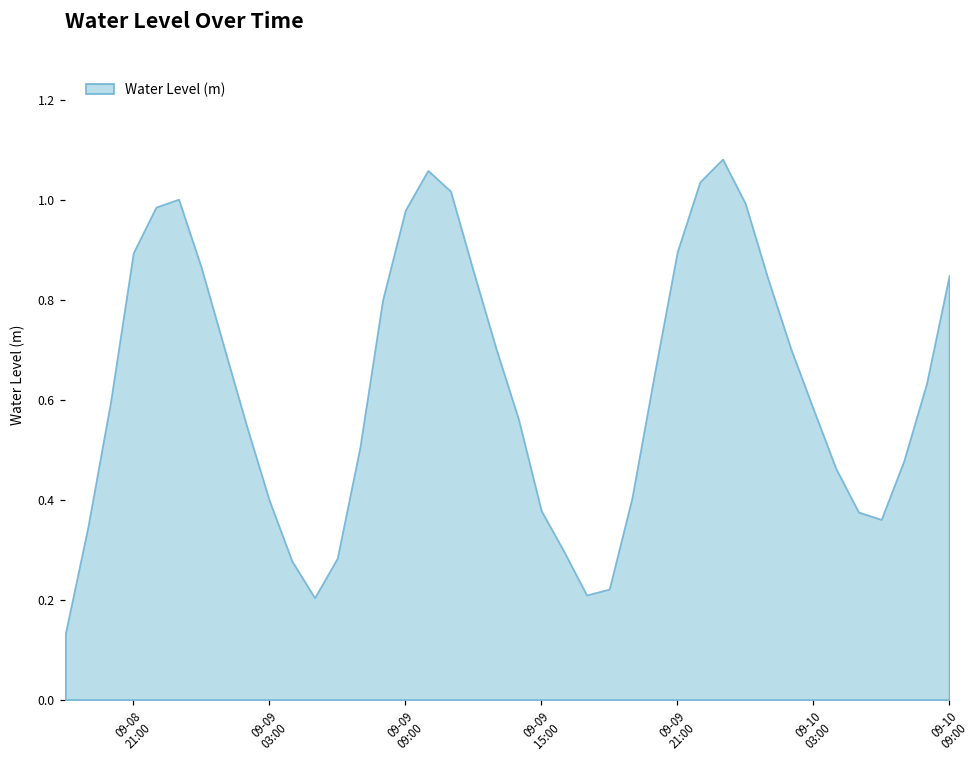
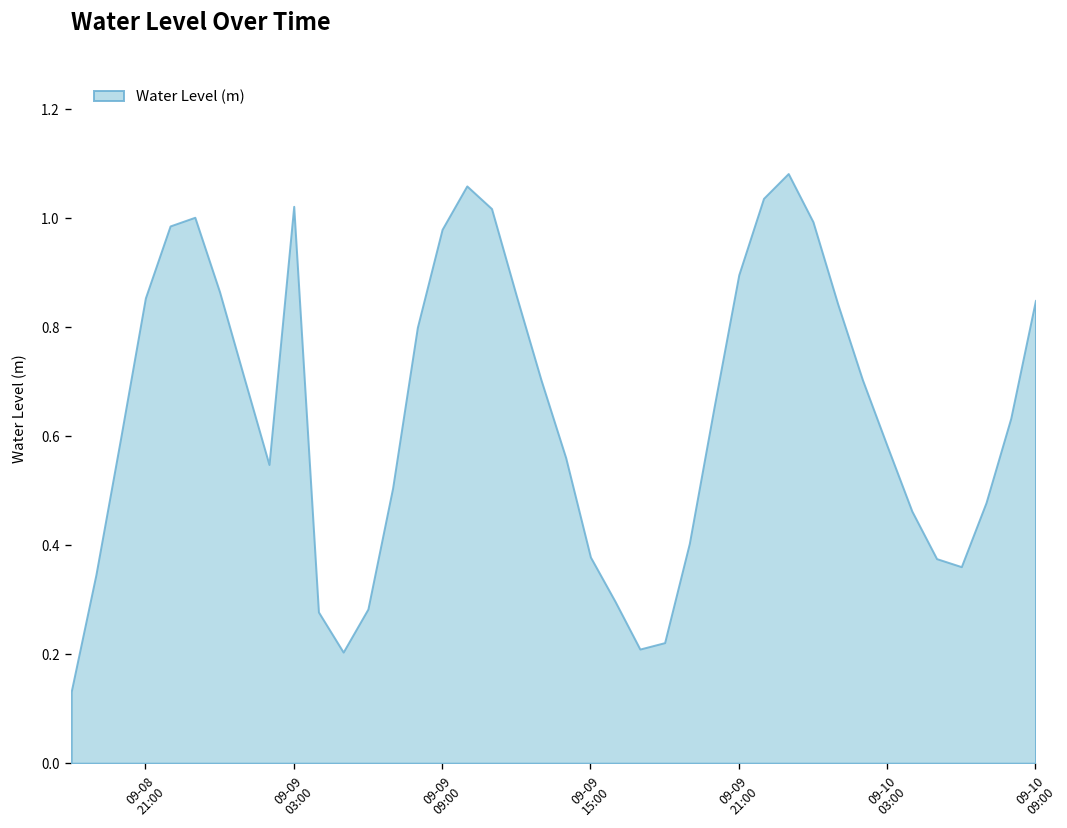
  {
-   "09-08 21:00": 0.89,
-   "09-09 03:00": 0.40,
+   "09-08 21:00": 0.85,
+   "09-09 03:00": 1.02,
    "09-09 09:00": 0.98,
    "09-09 15:00": 0.38,
    "09-09 21:00": 0.90,
    "09-10 03:00": 0.58,
    "09-10 09:00": 0.85
  }
